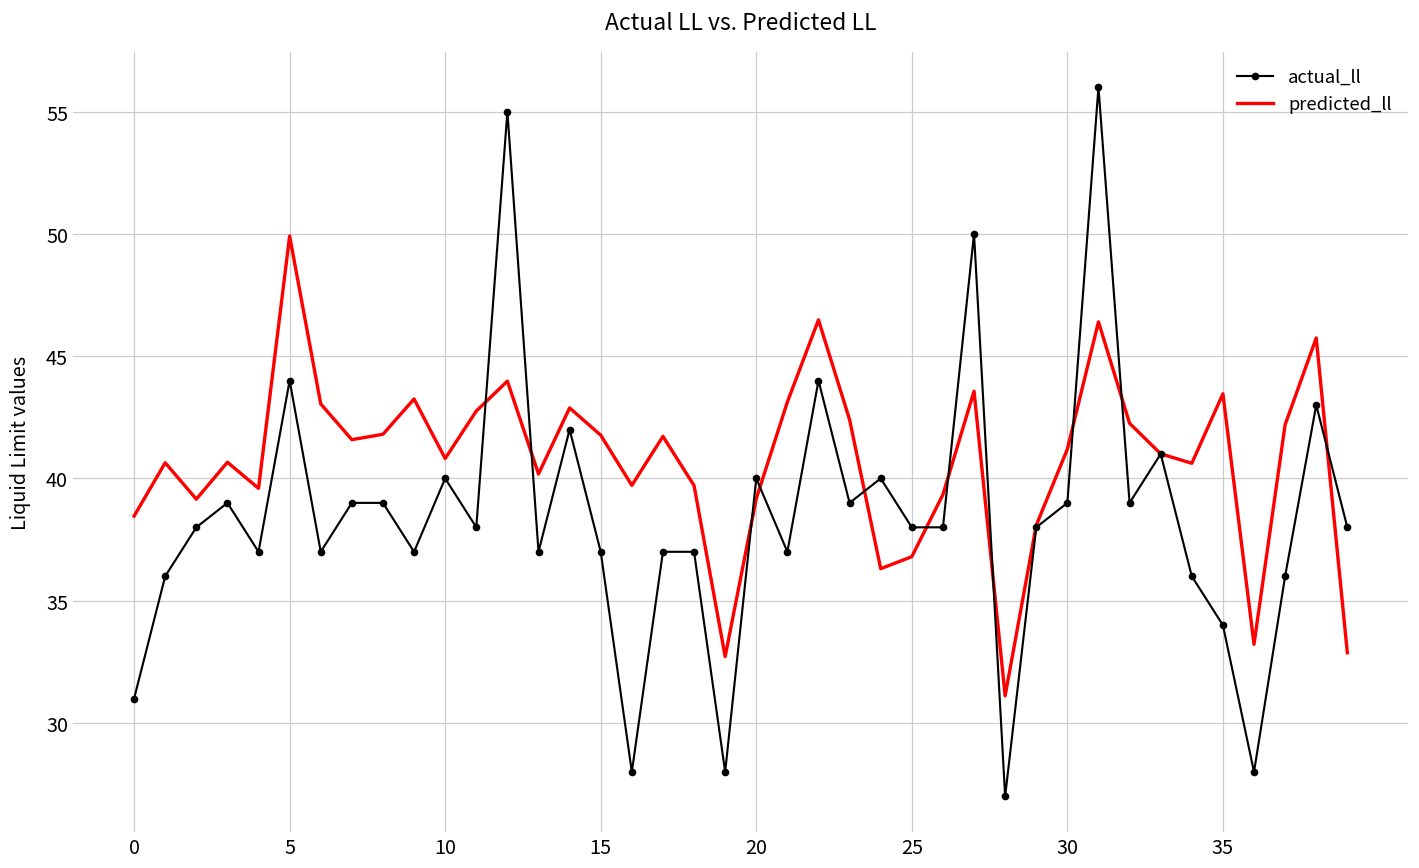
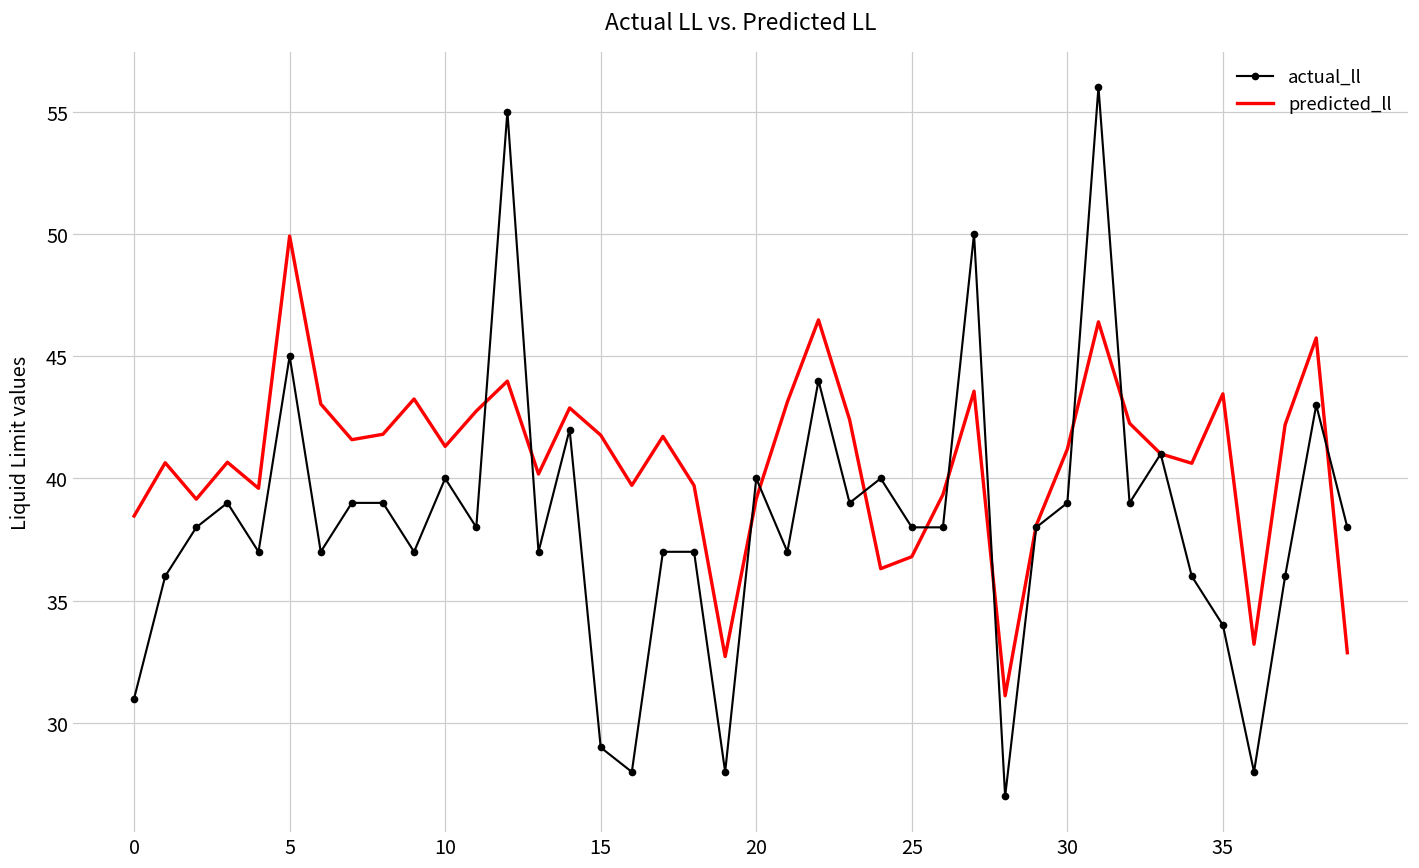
  {
    "actual_ll": {
      "0": 31,
-     "5": 44,
+     "5": 45,
      "10": 40,
-     "15": 37,
+     "15": 29,
      "20": 40,
      "25": 38,
      "30": 39,
      "35": 34
    },
    "predicted_ll": {
      "0": 38.5,
      "5": 49.9,
-     "10": 40.8,
+     "10": 41.3,
      "15": 41.8,
      "20": 39.2,
      "25": 36.8,
      "30": 41.2,
      "35": 43.5
    }
  }
